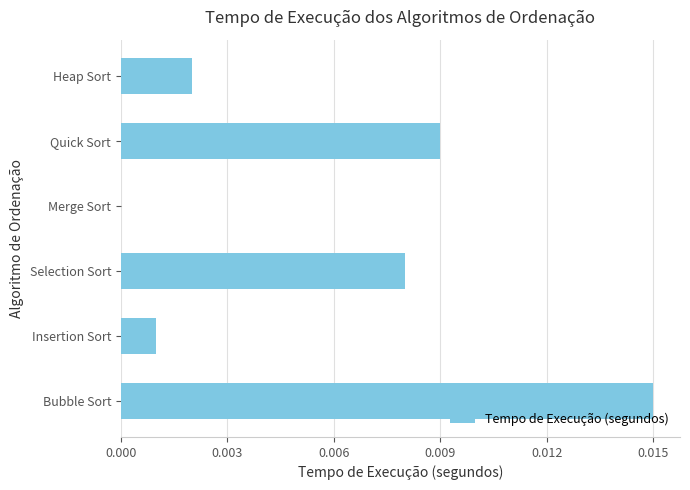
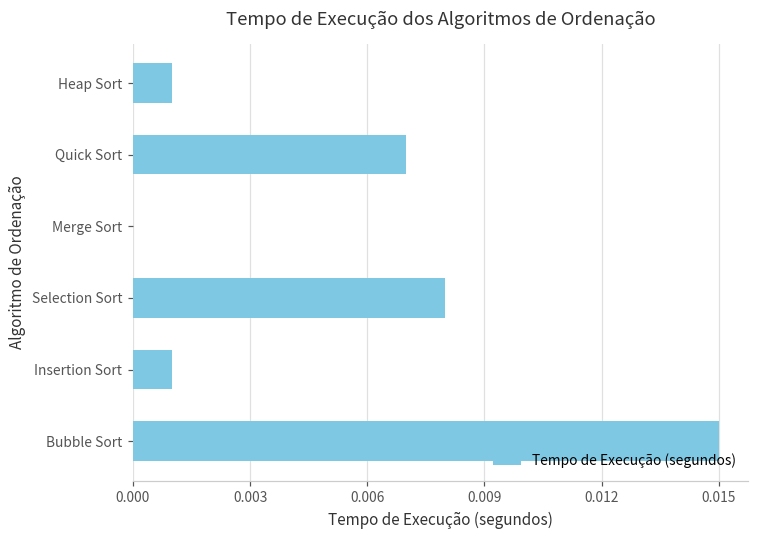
  {
-   "Heap Sort": 0.002,
-   "Quick Sort": 0.009,
+   "Heap Sort": 0.001,
+   "Quick Sort": 0.007,
    "Merge Sort": 0.000,
    "Selection Sort": 0.008,
    "Insertion Sort": 0.001,
    "Bubble Sort": 0.015
  }
